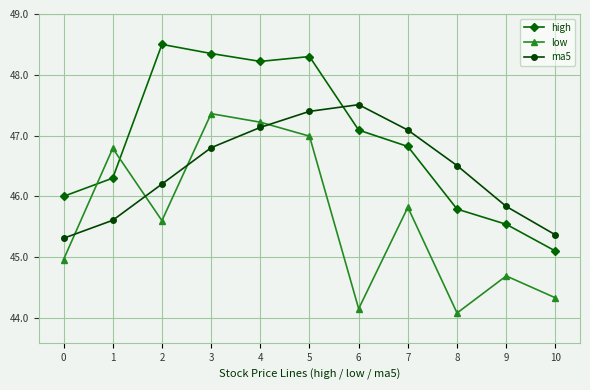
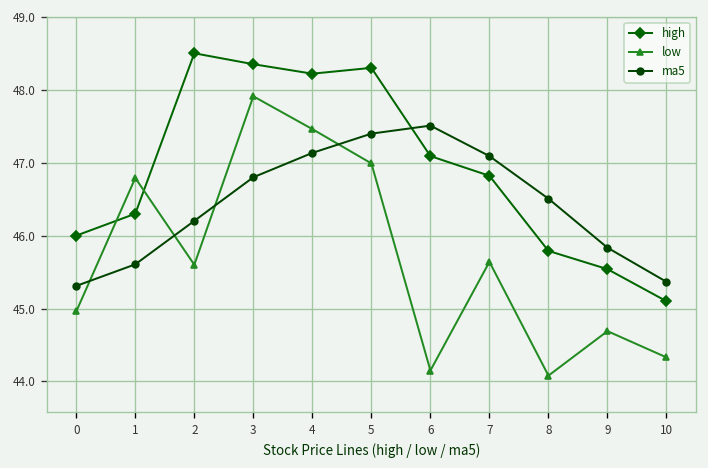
  {
    "low": {
      "0": 45.0,
      "1": 46.8,
      "2": 45.6,
-     "3": 47.4,
-     "4": 47.2,
+     "3": 47.9,
+     "4": 47.5,
      "5": 47.0,
      "6": 44.2,
-     "7": 45.8,
+     "7": 45.6,
      "8": 44.1,
      "9": 44.7,
      "10": 44.3
    }
  }
